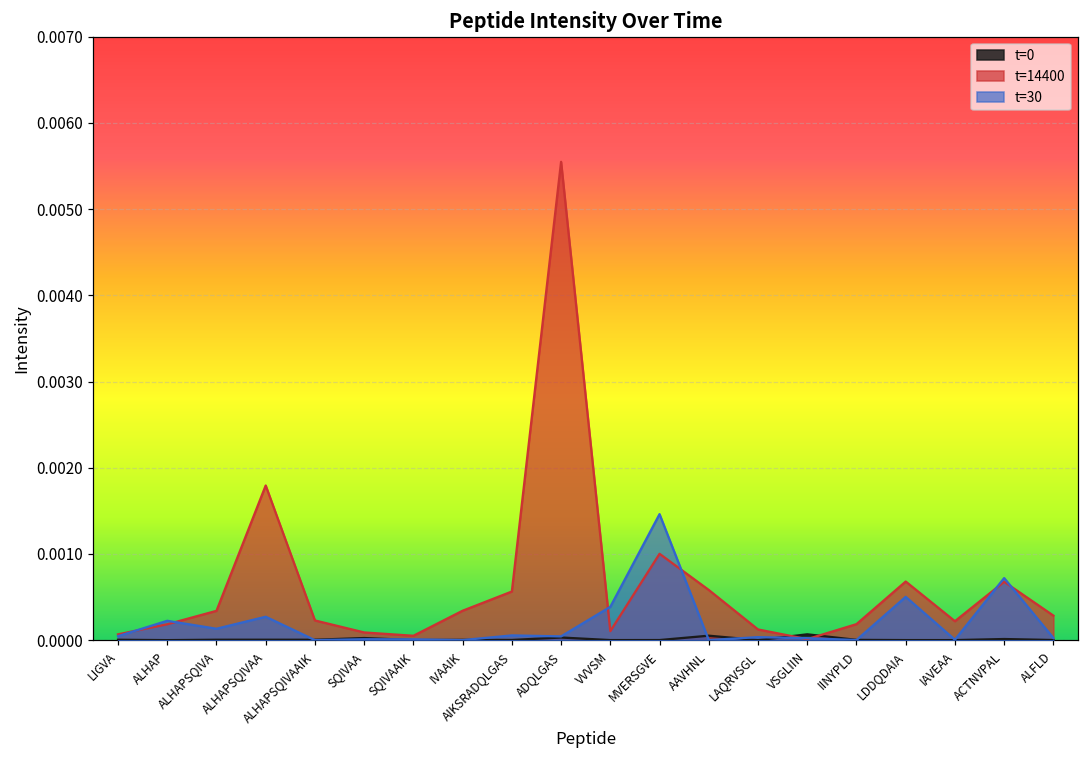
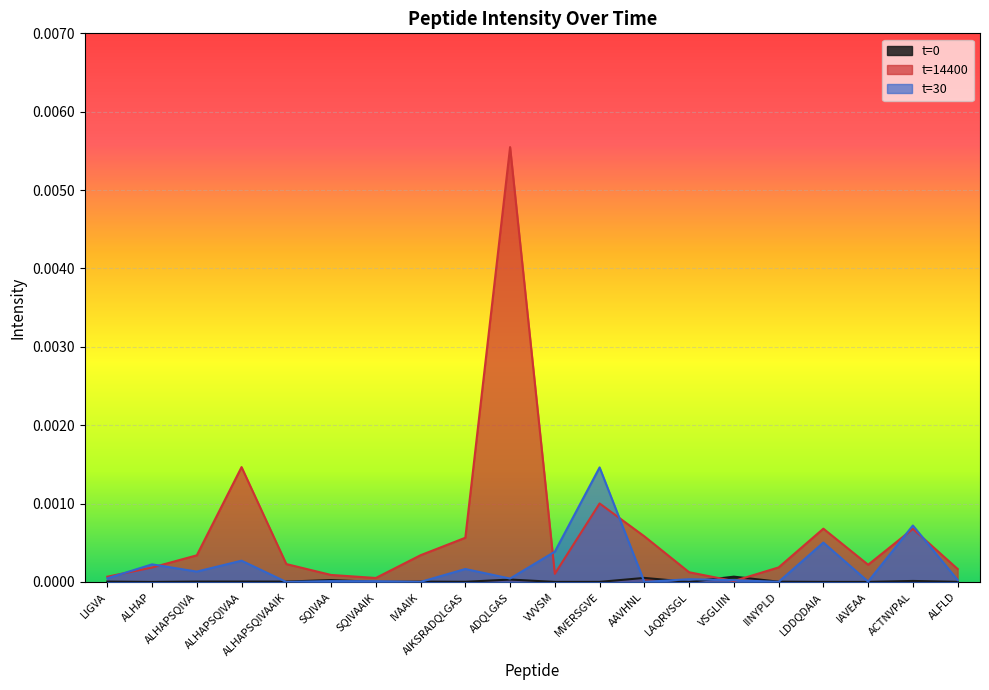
  {
    "t=0": {
      "LIGVA": 0.0000,
      "ALHAP": 0.0000,
      "ALHAPSQIVA": 0.0000,
      "ALHAPSQIVAA": 0.0000,
      "AIKSRADQLGAS": 0.0000,
      "VVVSM": 0.0000,
      "MVERSGVE": 0.0000,
      "AAVHNL": 0.0001,
      "LAQRVSGL": 0.0000,
      "VSGLIIN": 0.0001,
      "LDDQDAIA": 0.0000,
      "ACTNVPAL": 0.0000
    },
    "t=14400": {
      "ALHAP": 0.0002,
      "ALHAPSQIVA": 0.0003,
-     "ALHAPSQIVAA": 0.0018,
+     "ALHAPSQIVAA": 0.0015,
      "ALHAPSQIVAAIK": 0.0002,
      "SQIVAA": 0.0001,
      "SQIVAAIK": 0.0001,
      "IVAAIK": 0.0003,
      "AIKSRADQLGAS": 0.0006,
      "ADQLGAS": 0.0055,
      "VVVSM": 0.0001,
      "MVERSGVE": 0.0010,
      "AAVHNL": 0.0006,
      "LAQRVSGL": 0.0001,
      "IINYPLD": 0.0002,
      "LDDQDAIA": 0.0007,
      "IAVEAA": 0.0002,
      "ACTNVPAL": 0.0007,
-     "ALFLD": 0.0003
+     "ALFLD": 0.0002
    },
    "t=30": {
      "ALHAP": 0.0002,
      "ALHAPSQIVA": 0.0001,
      "ALHAPSQIVAA": 0.0003,
-     "AIKSRADQLGAS": 0.0001,
+     "AIKSRADQLGAS": 0.0002,
      "VVVSM": 0.0004,
      "MVERSGVE": 0.0015,
      "AAVHNL": 0.0000,
      "LAQRVSGL": 0.0000,
      "LDDQDAIA": 0.0005,
      "ACTNVPAL": 0.0007
    }
  }
